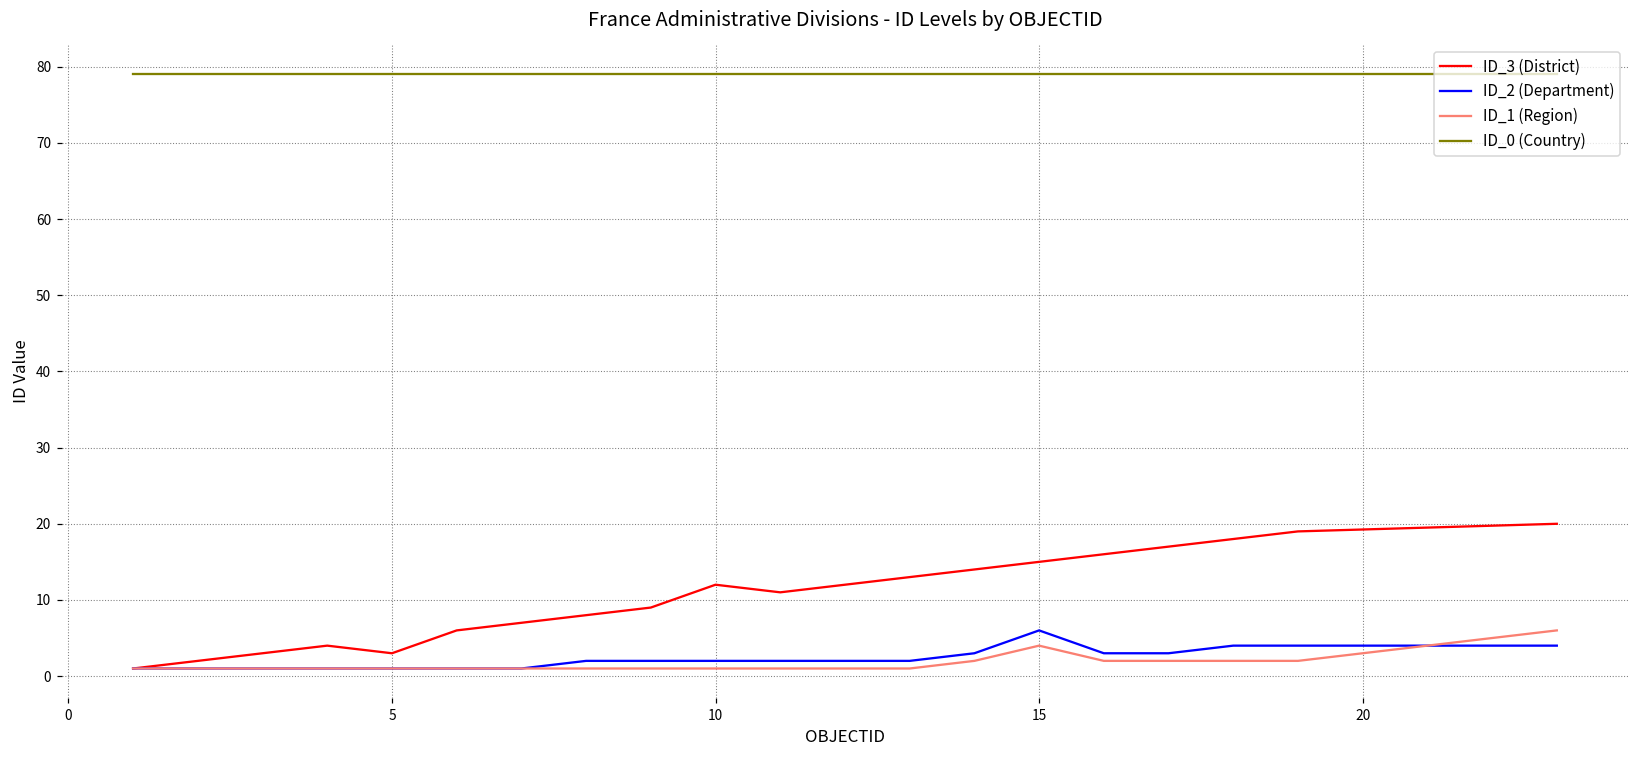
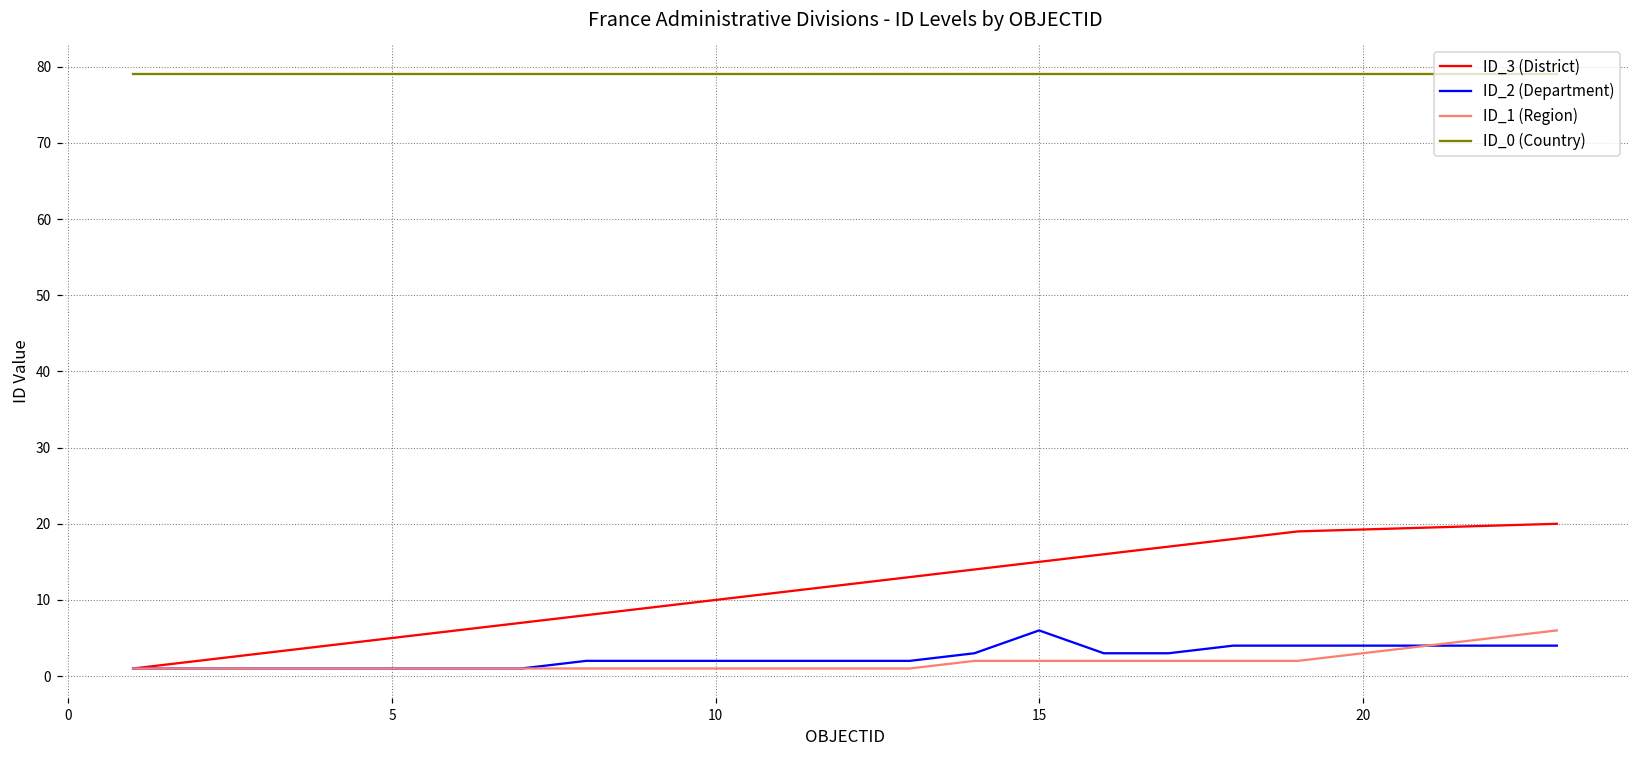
  {
    "ID_3 (District)": {
-     "5": 3,
-     "10": 12,
+     "5": 5,
+     "10": 10,
      "15": 15
    },
    "ID_2 (Department)": {
      "10": 2,
      "15": 6
    },
    "ID_1 (Region)": {
      "10": 1,
-     "15": 4
+     "15": 2
    },
    "ID_0 (Country)": {
      "5": 79,
      "10": 79,
      "15": 79
    }
  }
